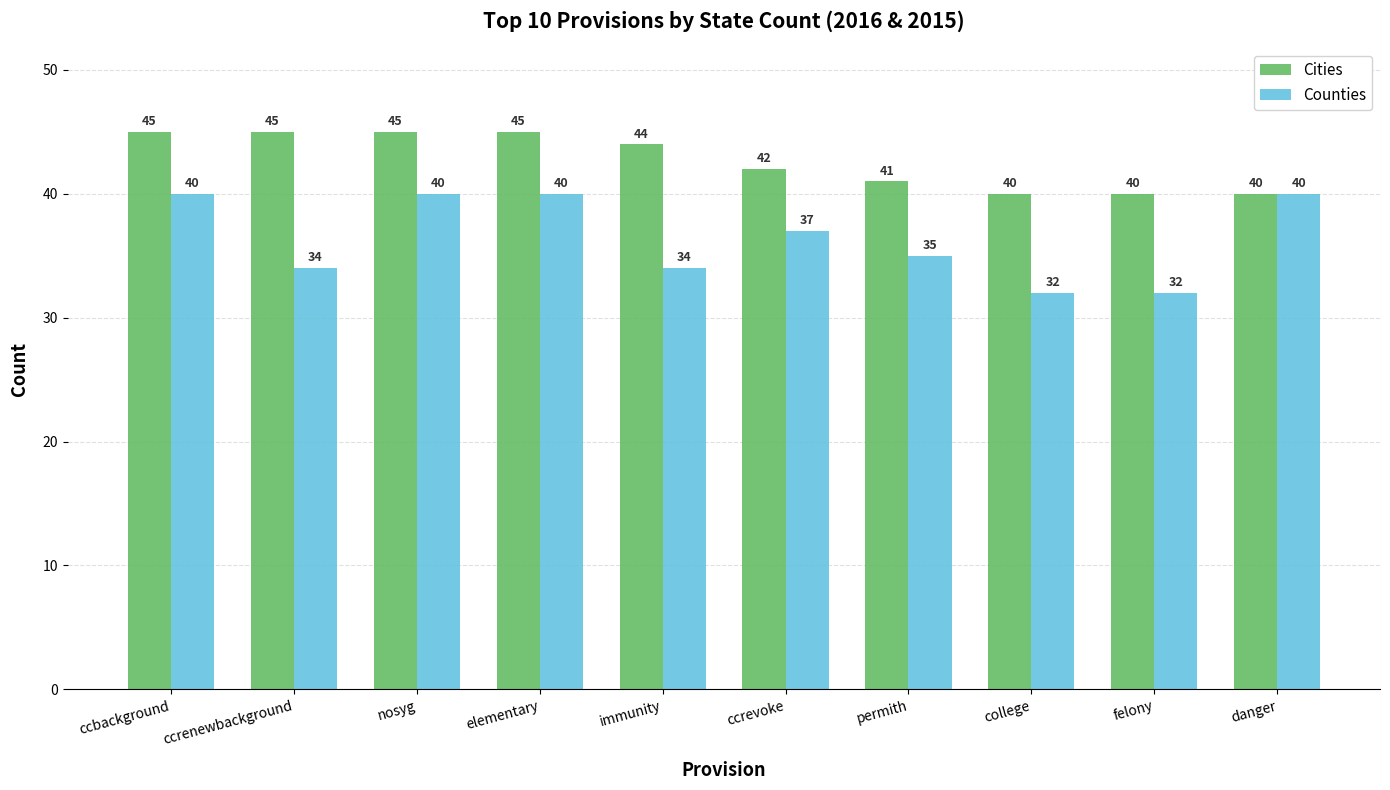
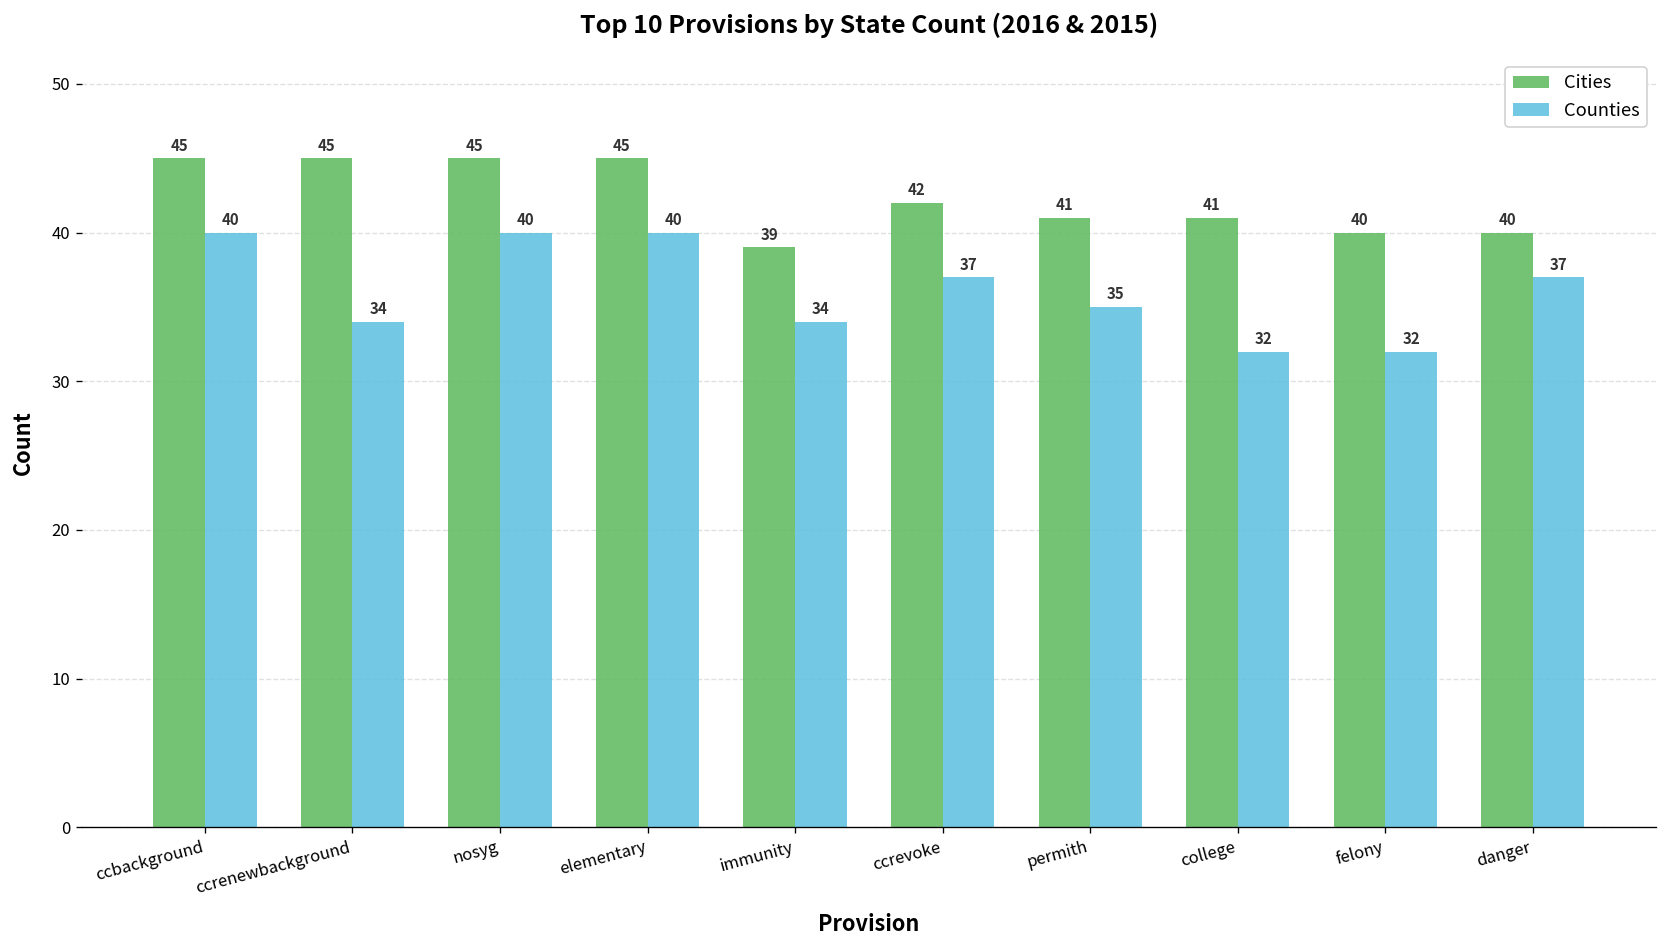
  {
    "Cities": {
      "ccbackground": 45,
      "ccrenewbackground": 45,
      "nosyg": 45,
      "elementary": 45,
-     "immunity": 44,
+     "immunity": 39,
      "ccrevoke": 42,
      "permith": 41,
-     "college": 40,
+     "college": 41,
      "felony": 40,
      "danger": 40
    },
    "Counties": {
      "ccbackground": 40,
      "ccrenewbackground": 34,
      "nosyg": 40,
      "elementary": 40,
      "immunity": 34,
      "ccrevoke": 37,
      "permith": 35,
      "college": 32,
      "felony": 32,
-     "danger": 40
+     "danger": 37
    }
  }
